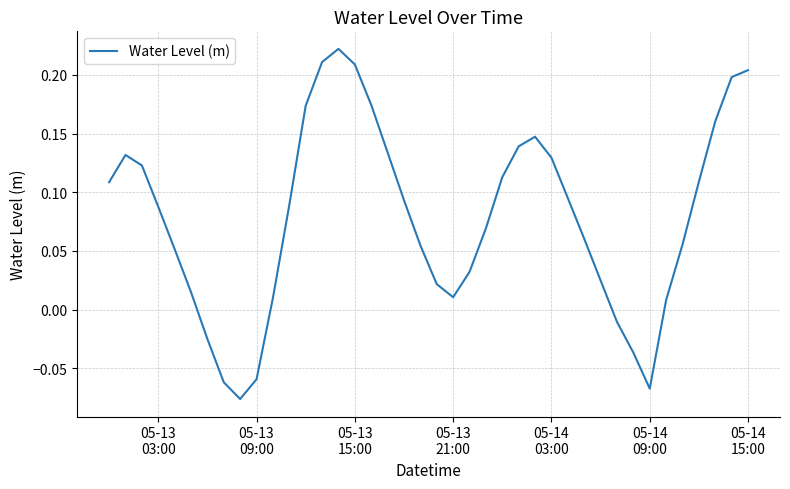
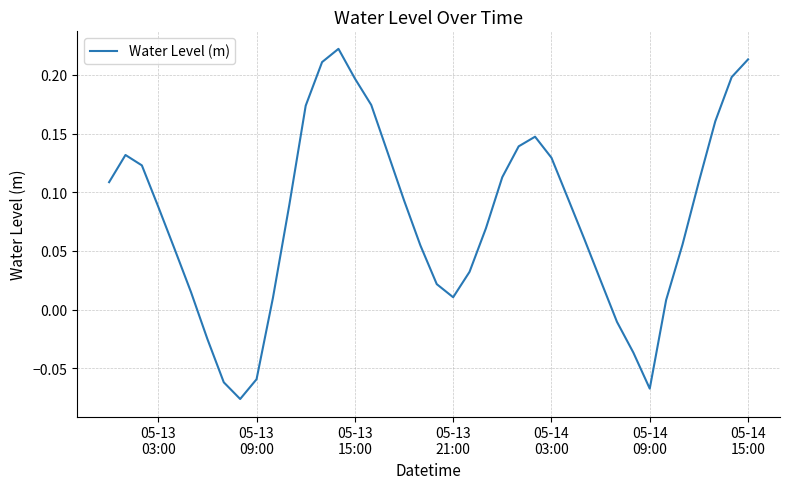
  {
    "05-13 03:00": 0.088,
    "05-13 09:00": -0.059,
-   "05-13 15:00": 0.209,
+   "05-13 15:00": 0.197,
    "05-13 21:00": 0.011,
    "05-14 03:00": 0.129,
    "05-14 09:00": -0.067,
-   "05-14 15:00": 0.204
+   "05-14 15:00": 0.213
  }
